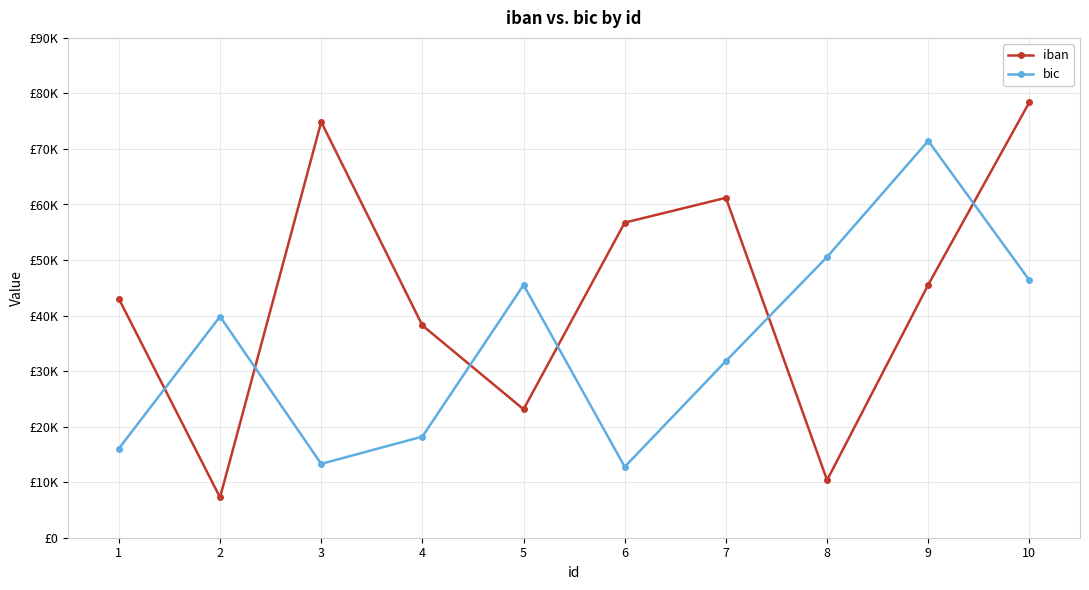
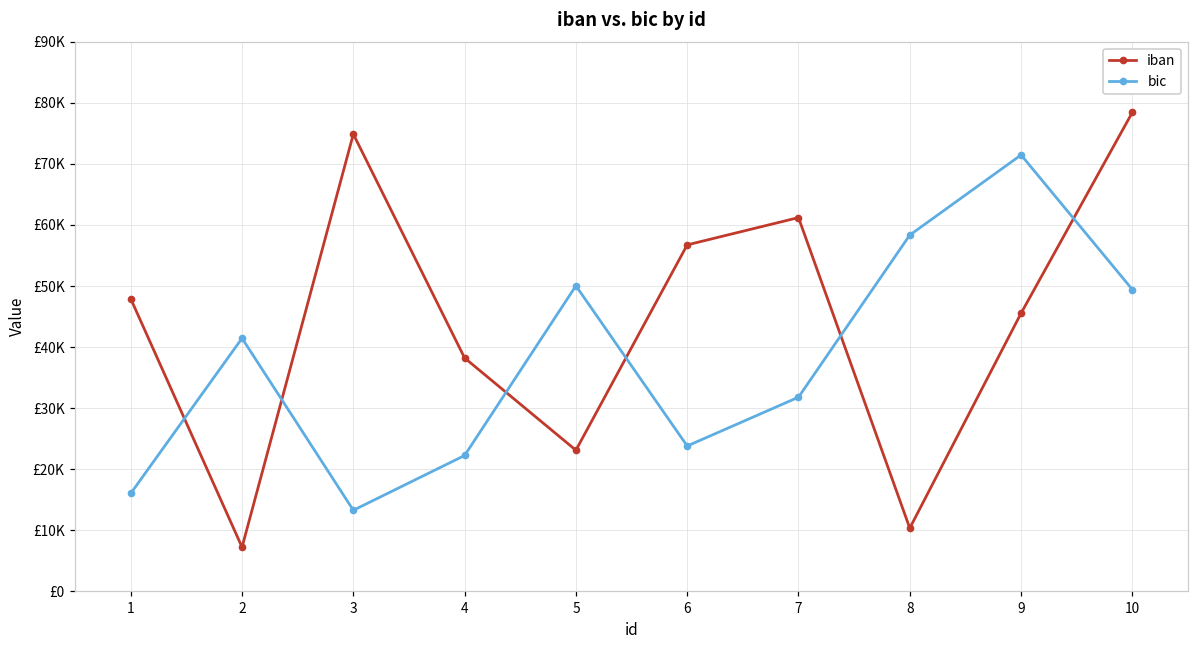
  {
    "iban": {
-     "1": "£43000",
+     "1": "£48000",
      "2": "£7000",
      "3": "£75000",
      "4": "£38000",
      "5": "£23000",
      "6": "£57000",
      "7": "£61000",
      "8": "£10000",
      "9": "£46000",
      "10": "£78000"
    },
    "bic": {
      "1": "£16000",
-     "2": "£40000",
+     "2": "£41000",
      "3": "£13000",
-     "4": "£18000",
-     "5": "£46000",
-     "6": "£13000",
+     "4": "£22000",
+     "5": "£50000",
+     "6": "£24000",
      "7": "£32000",
-     "8": "£51000",
+     "8": "£58000",
      "9": "£71000",
-     "10": "£46000"
+     "10": "£49000"
    }
  }
